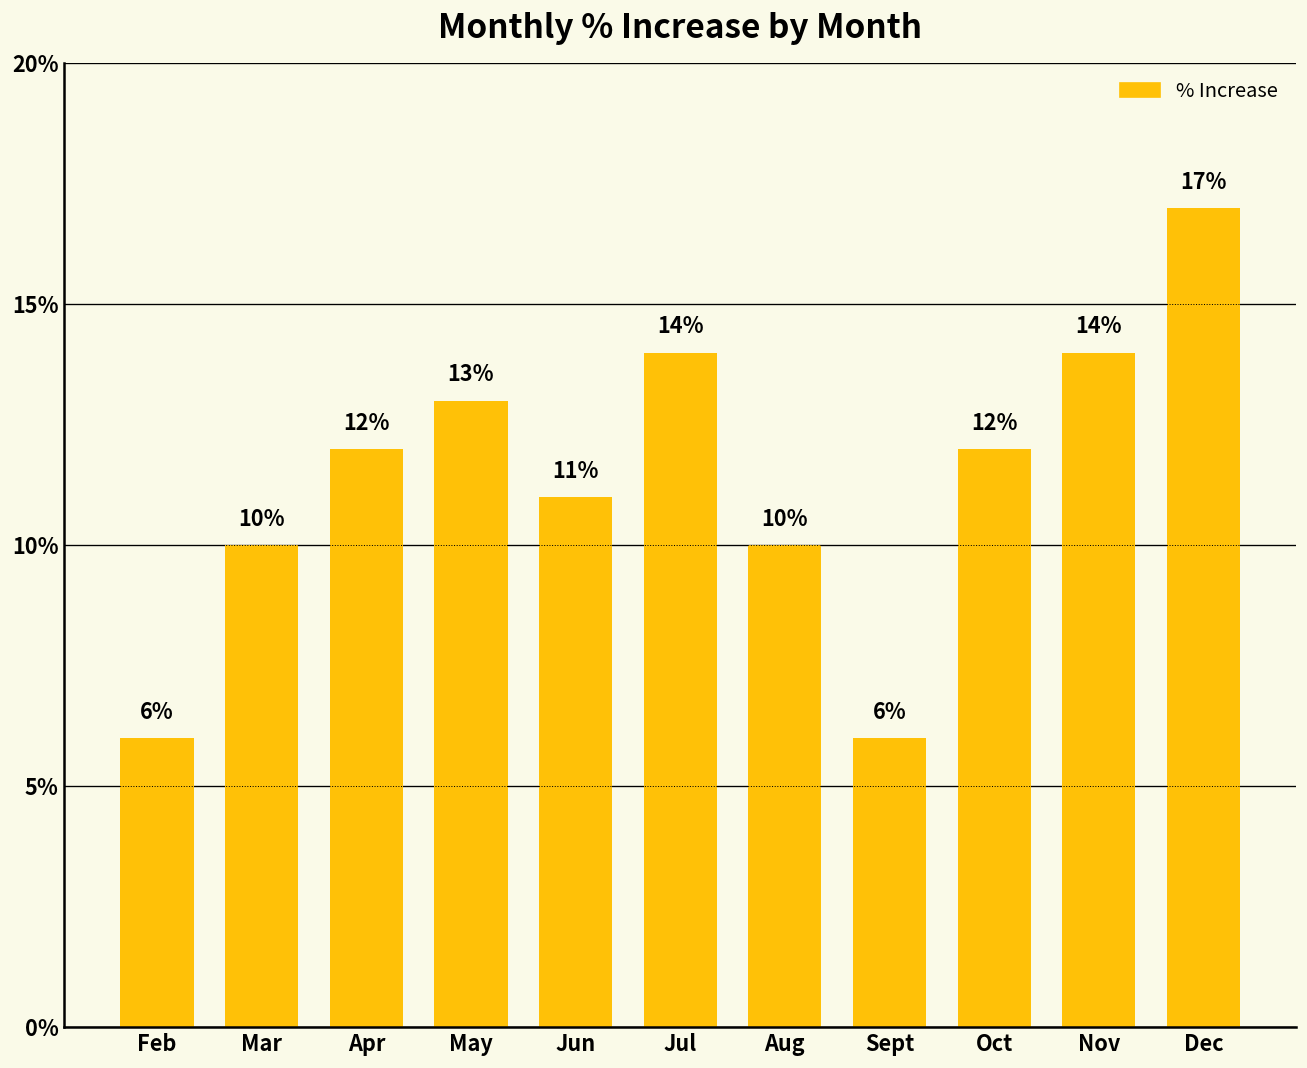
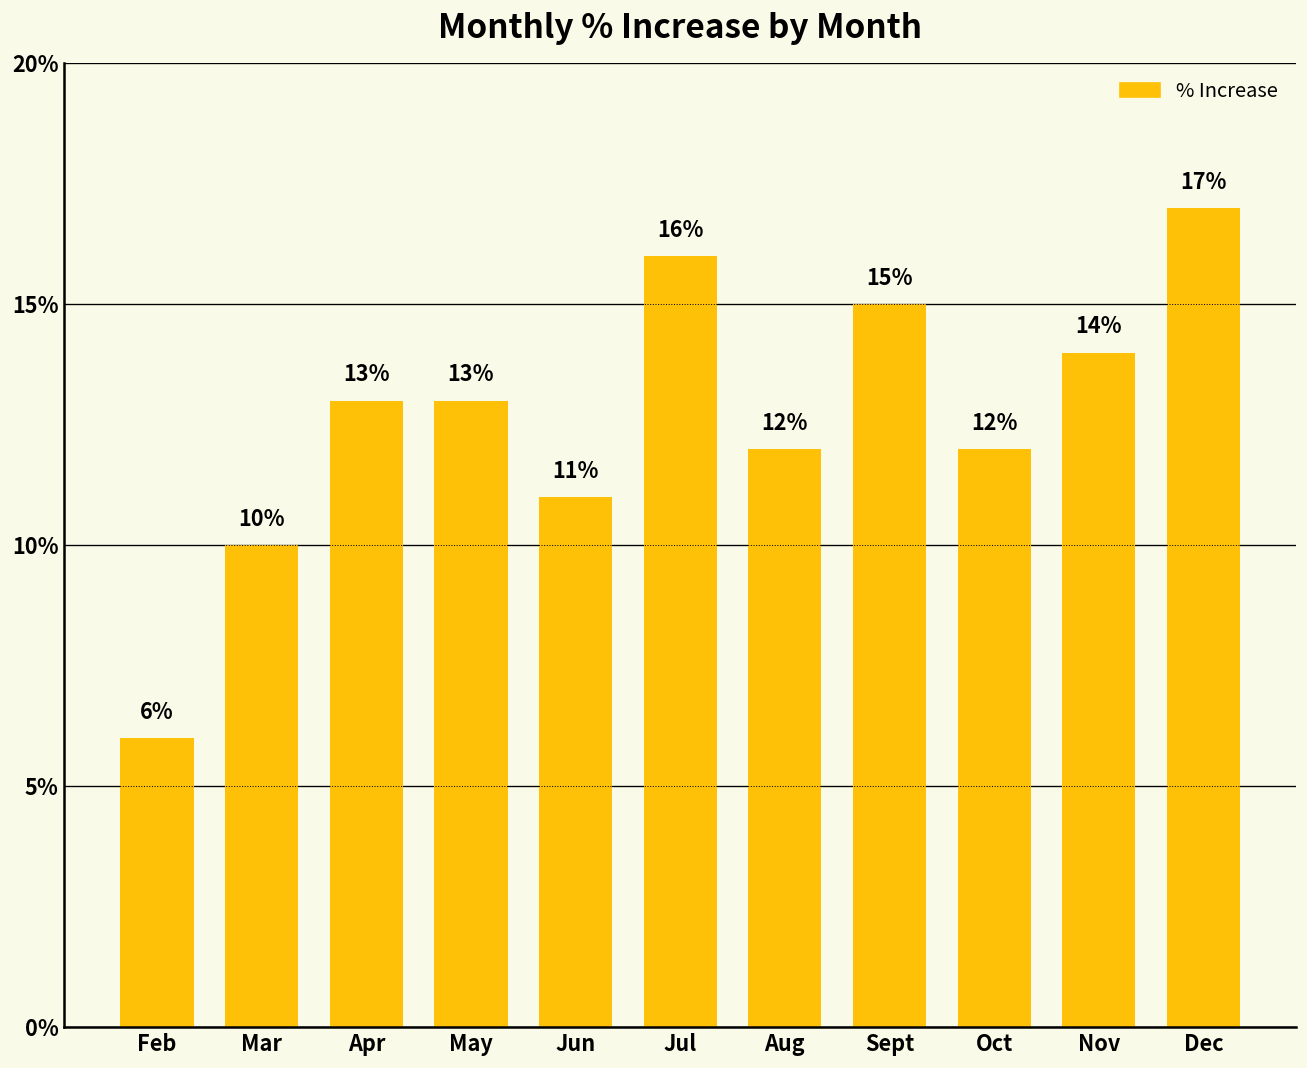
  {
    "Feb": "6%",
    "Mar": "10%",
-   "Apr": "12%",
+   "Apr": "13%",
    "May": "13%",
    "Jun": "11%",
-   "Jul": "14%",
-   "Aug": "10%",
-   "Sept": "6%",
+   "Jul": "16%",
+   "Aug": "12%",
+   "Sept": "15%",
    "Oct": "12%",
    "Nov": "14%",
    "Dec": "17%"
  }
